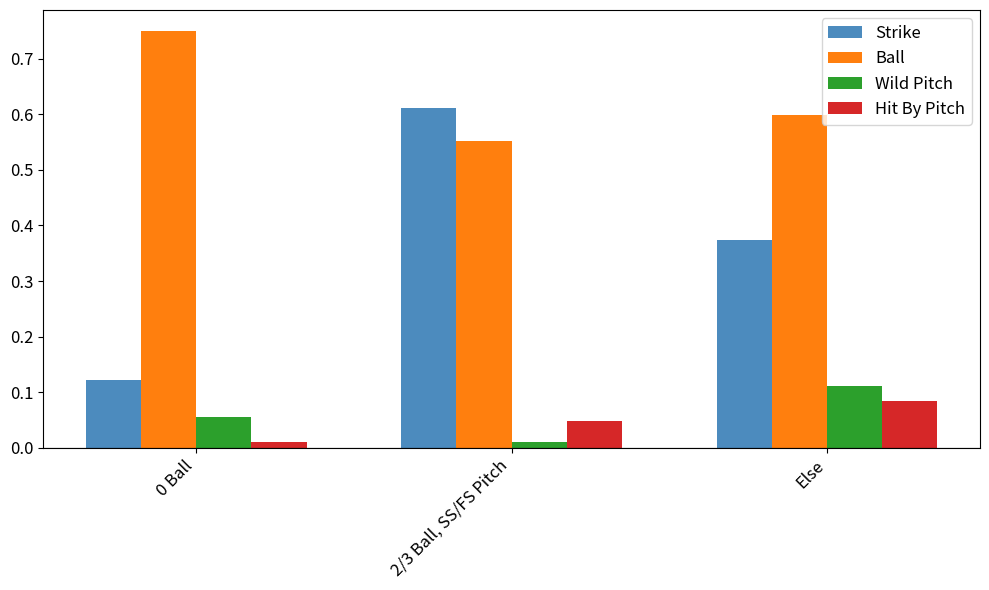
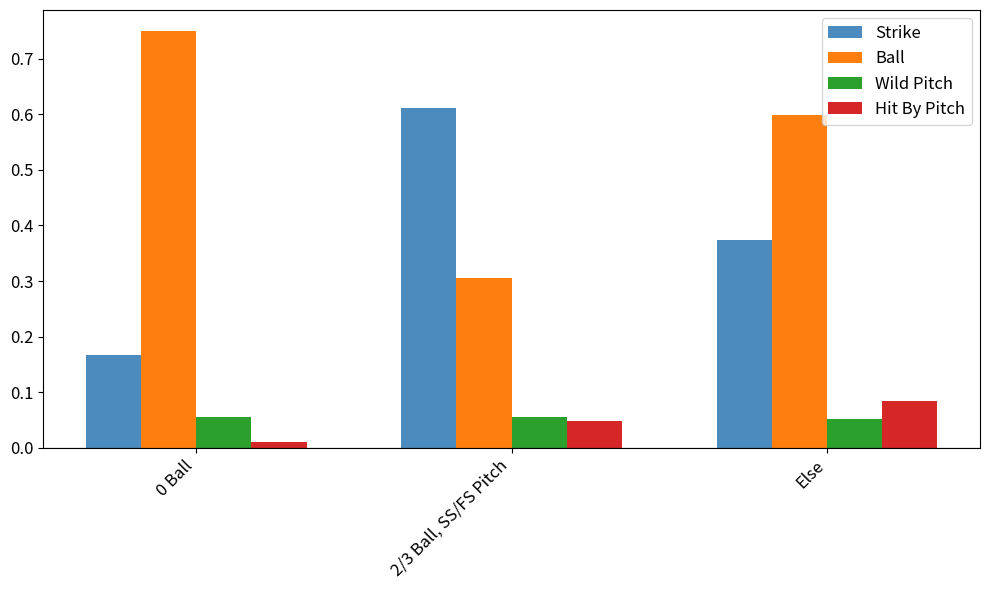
  {
    "Strike": {
-     "0 Ball": 0.12,
+     "0 Ball": 0.17,
      "2/3 Ball, SS/FS Pitch": 0.61,
      "Else": 0.37
    },
    "Ball": {
      "0 Ball": 0.75,
-     "2/3 Ball, SS/FS Pitch": 0.55,
+     "2/3 Ball, SS/FS Pitch": 0.31,
      "Else": 0.60
    },
    "Wild Pitch": {
      "0 Ball": 0.06,
-     "2/3 Ball, SS/FS Pitch": 0.01,
-     "Else": 0.11
+     "2/3 Ball, SS/FS Pitch": 0.06,
+     "Else": 0.05
    },
    "Hit By Pitch": {
      "0 Ball": 0.01,
      "2/3 Ball, SS/FS Pitch": 0.05,
      "Else": 0.08
    }
  }
